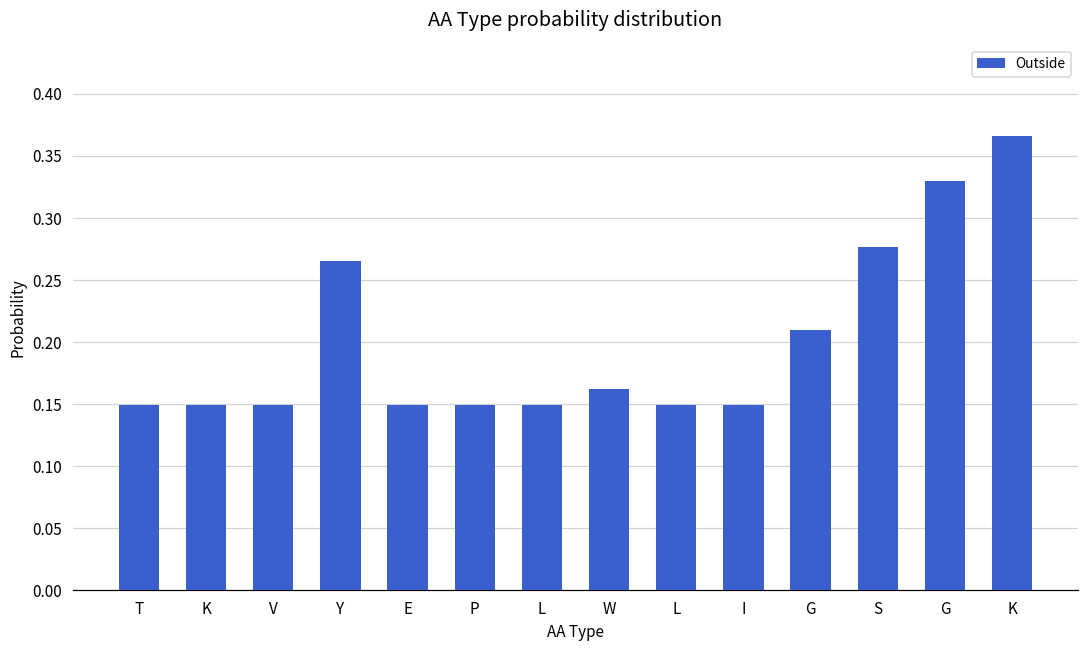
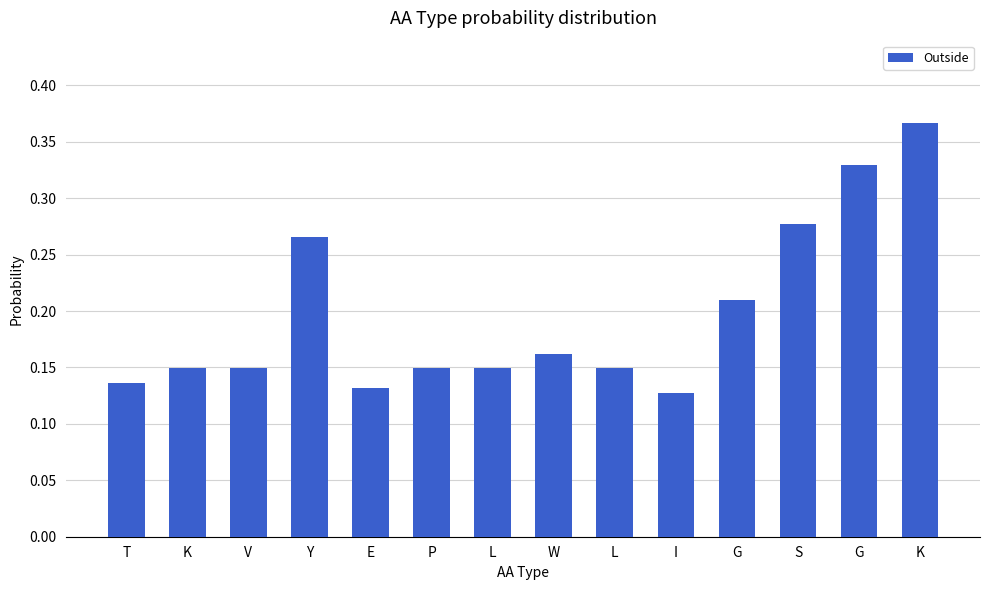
  {
-   "T": 0.149,
+   "T": 0.137,
    "V": 0.149,
    "Y": 0.265,
-   "E": 0.149,
+   "E": 0.132,
    "P": 0.149,
    "W": 0.162,
-   "I": 0.149,
+   "I": 0.128,
    "S": 0.277
  }
